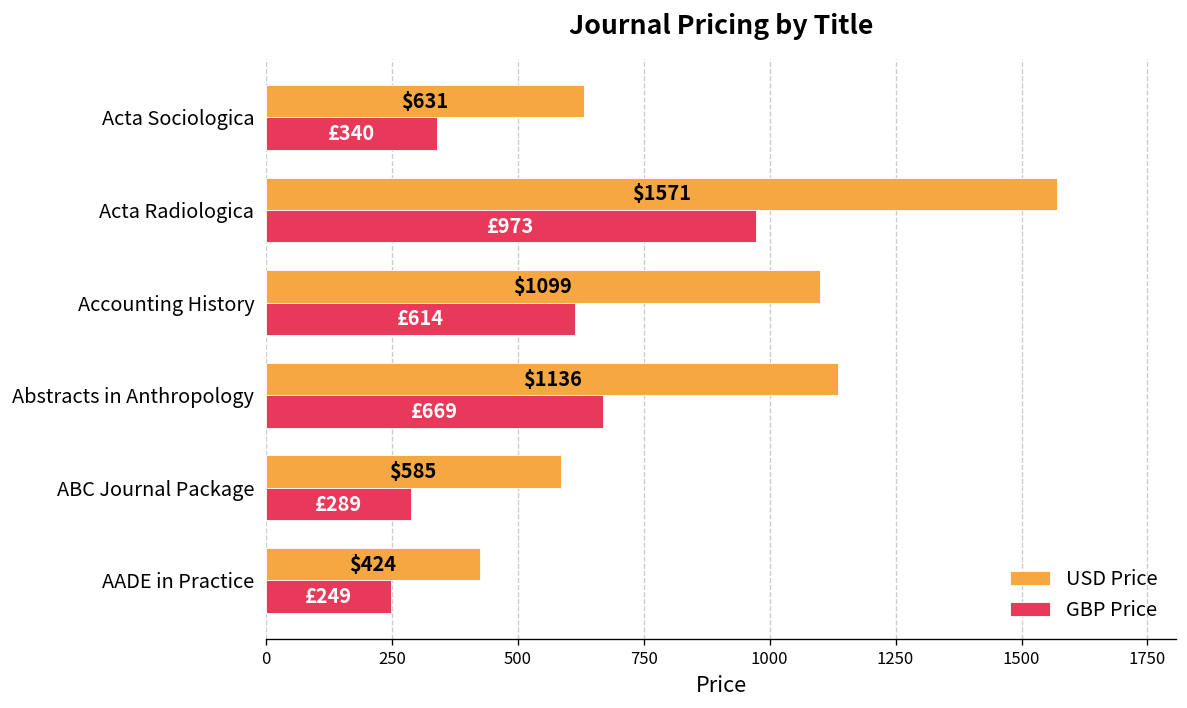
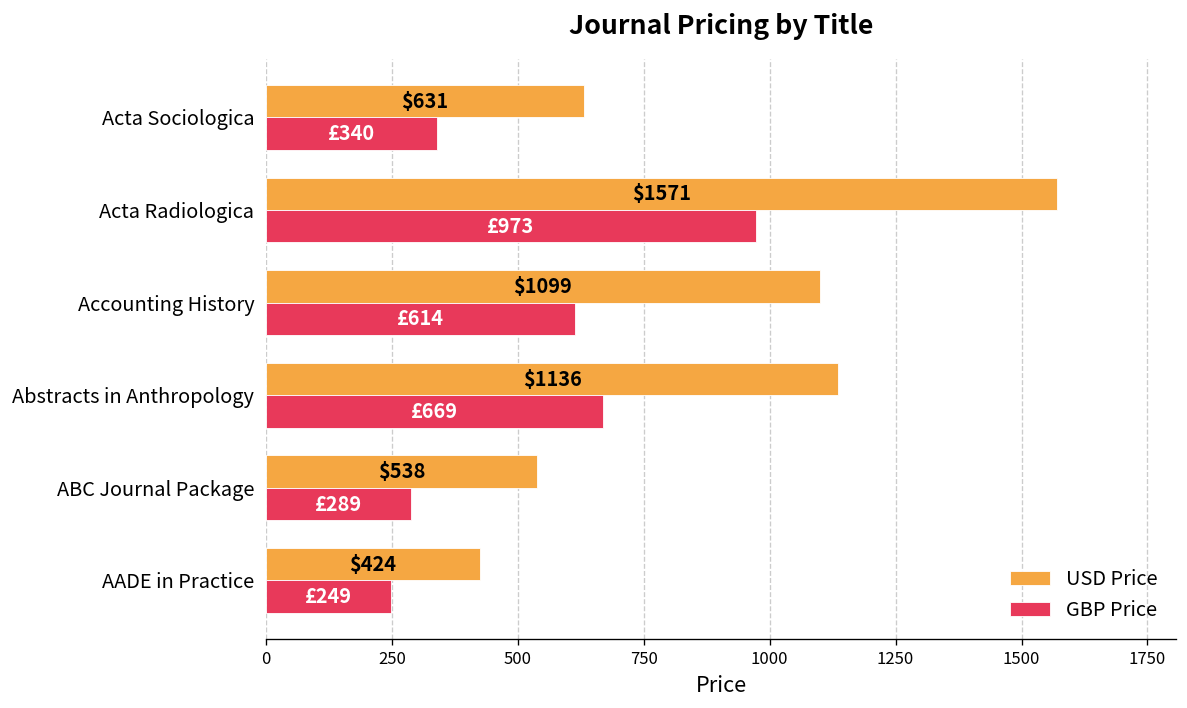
  {
    "USD Price": {
      "Acta Sociologica": "$631",
      "Acta Radiologica": "$1571",
      "Accounting History": "$1099",
      "Abstracts in Anthropology": "$1136",
-     "ABC Journal Package": "$585",
+     "ABC Journal Package": "$538",
      "AADE in Practice": "$424"
    },
    "GBP Price": {
      "Acta Sociologica": "£340",
      "Acta Radiologica": "£973",
      "Accounting History": "£614",
      "Abstracts in Anthropology": "£669",
      "ABC Journal Package": "£289",
      "AADE in Practice": "£249"
    }
  }
